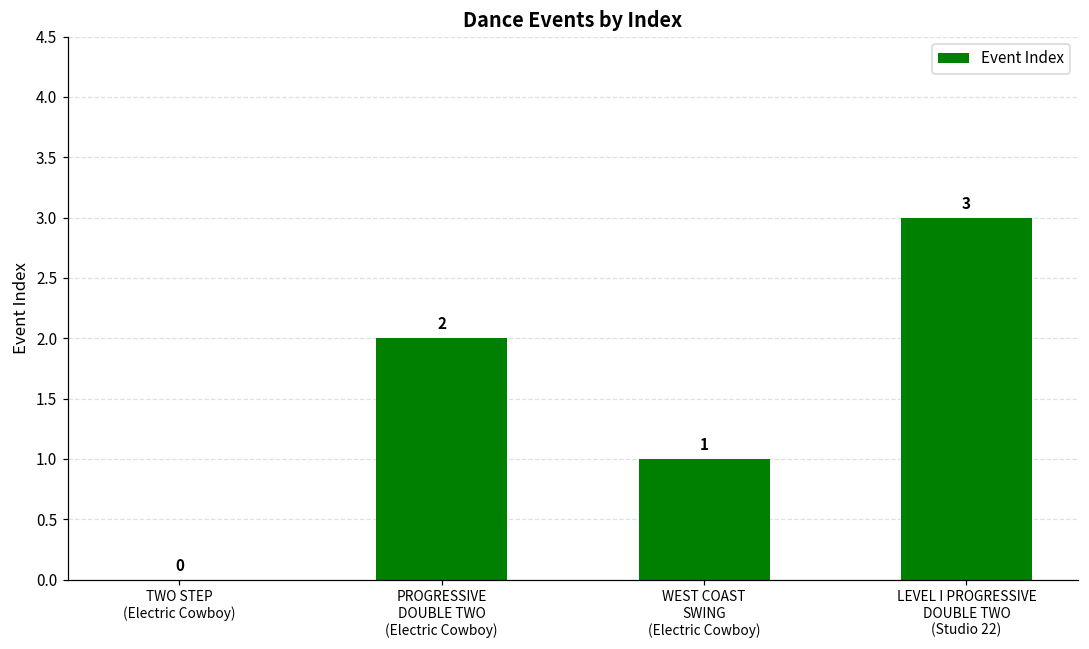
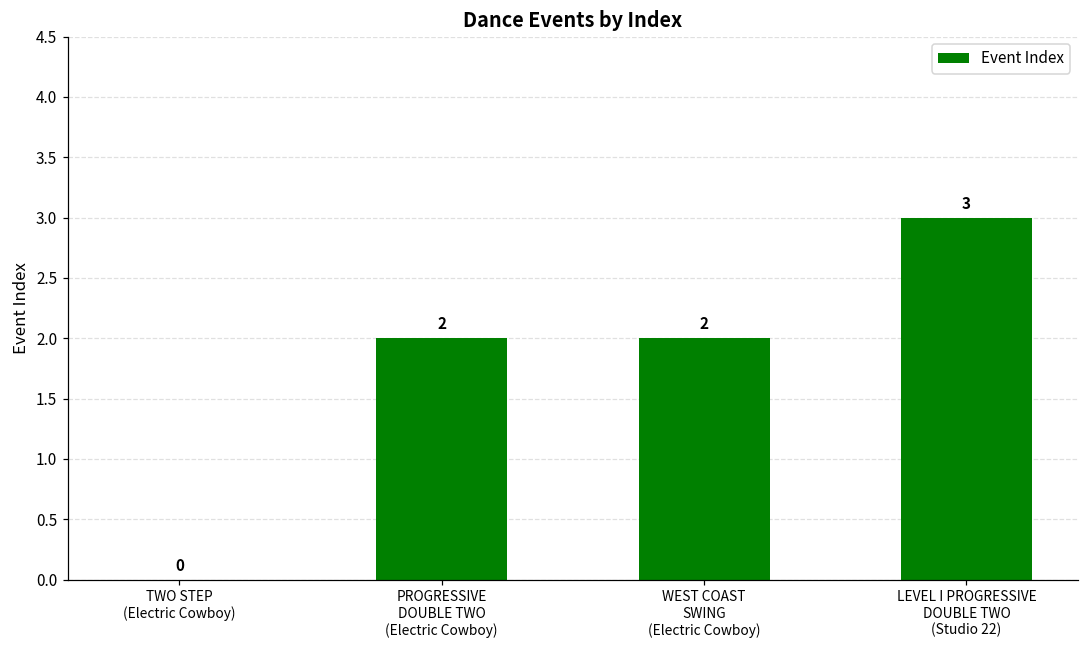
  {
    "TWO STEP (Electric Cowboy)": 0,
    "PROGRESSIVE DOUBLE TWO (Electric Cowboy)": 2,
-   "WEST COAST SWING (Electric Cowboy)": 1,
+   "WEST COAST SWING (Electric Cowboy)": 2,
    "LEVEL I PROGRESSIVE DOUBLE TWO (Studio 22)": 3
  }
